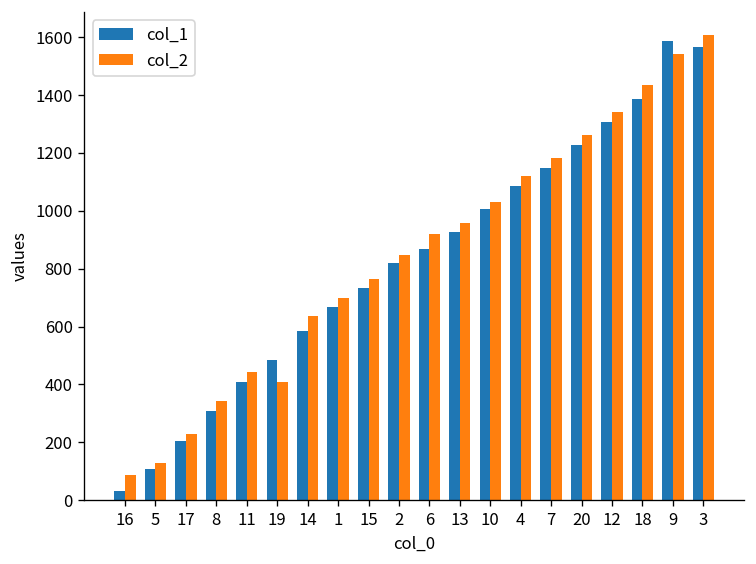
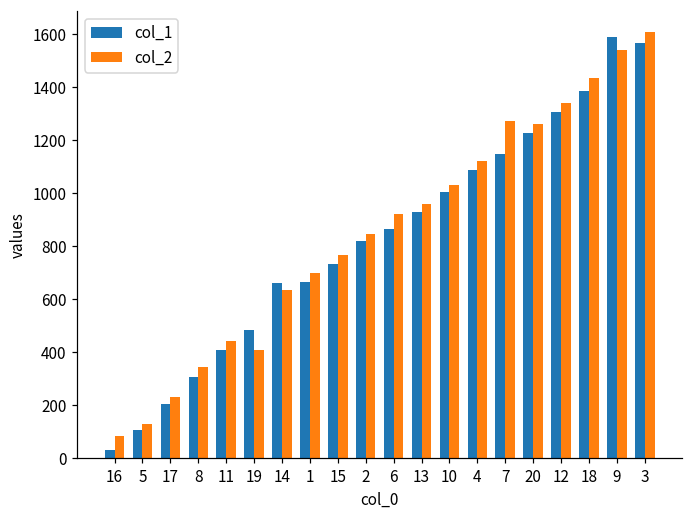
  {
    "col_1": {
      "16": 30,
      "5": 110,
      "17": 210,
      "8": 310,
      "11": 410,
      "19": 490,
-     "14": 580,
+     "14": 660,
      "1": 670,
      "15": 730,
      "2": 820,
      "6": 870,
      "13": 930,
      "10": 1010,
      "4": 1090,
      "7": 1150,
      "20": 1230,
      "12": 1310,
      "18": 1390,
      "9": 1590,
      "3": 1570
    },
    "col_2": {
      "16": 90,
      "5": 130,
      "17": 230,
      "8": 340,
      "11": 440,
      "19": 410,
      "14": 640,
      "1": 700,
      "15": 770,
      "2": 850,
      "6": 920,
      "13": 960,
      "10": 1030,
      "4": 1120,
-     "7": 1180,
+     "7": 1270,
      "20": 1260,
      "12": 1340,
      "18": 1440,
      "9": 1540,
      "3": 1610
    }
  }
